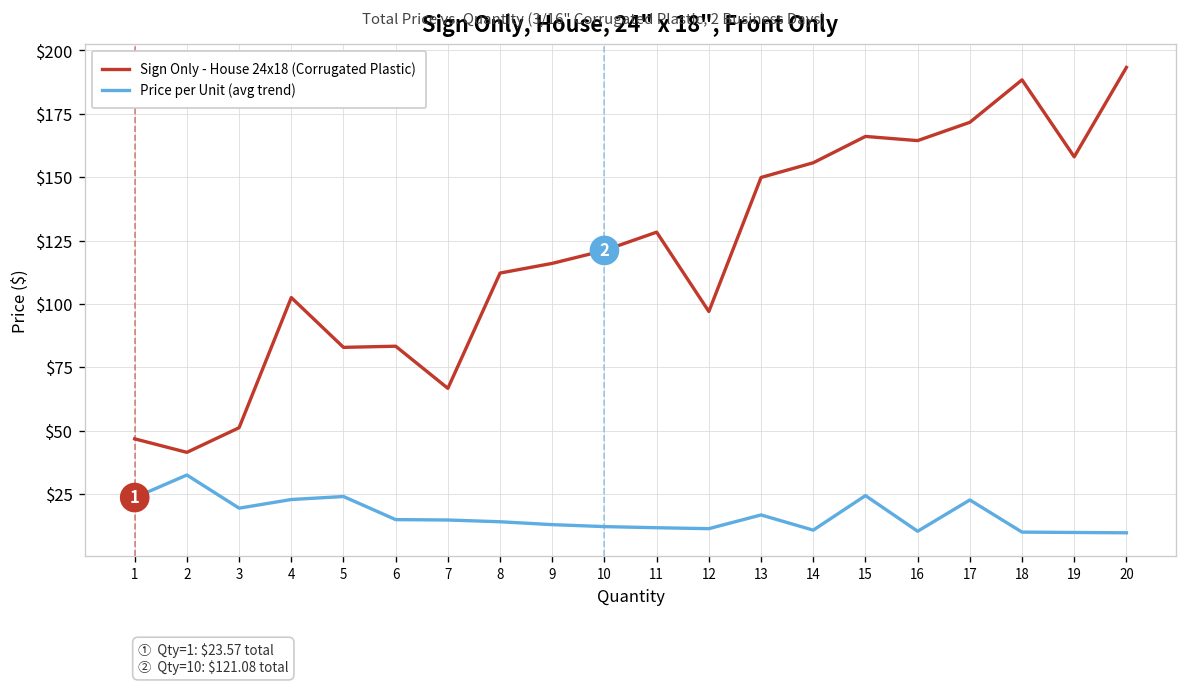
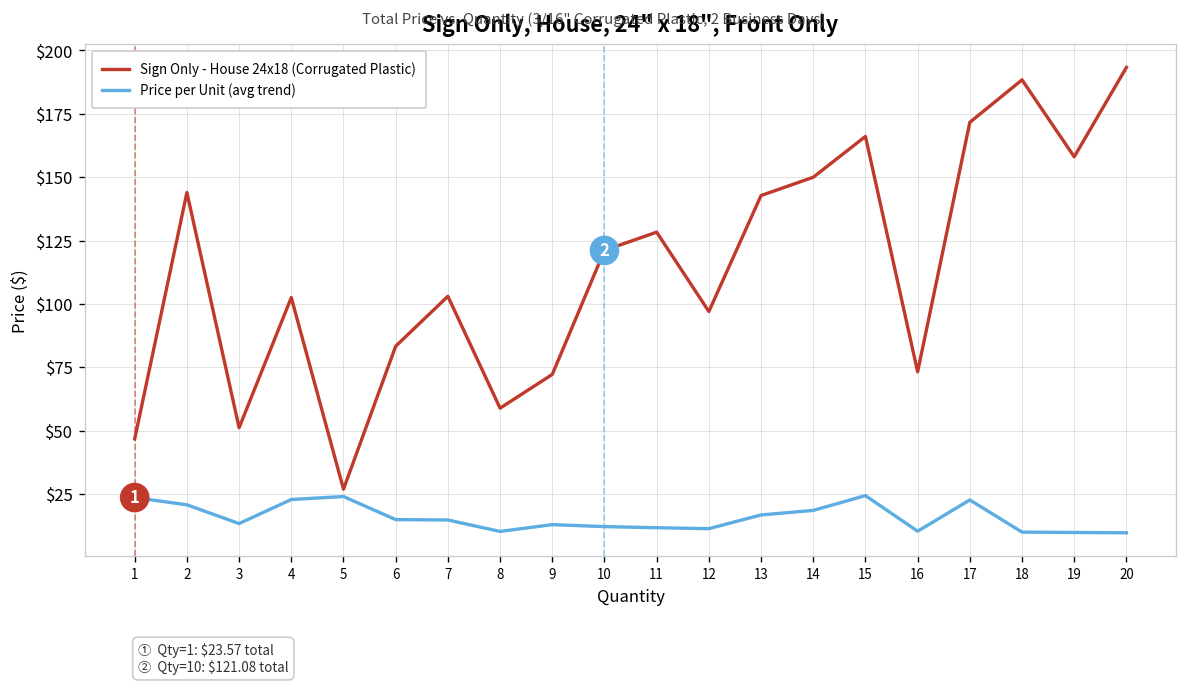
  {
    "Sign Only - House 24x18 (Corrugated Plastic)": {
      "1": "$47",
-     "2": "$41",
+     "2": "$144",
      "3": "$51",
      "4": "$102",
-     "5": "$83",
+     "5": "$27",
      "6": "$83",
-     "7": "$67",
-     "8": "$112",
-     "9": "$116",
+     "7": "$103",
+     "8": "$59",
+     "9": "$72",
      "11": "$128",
      "12": "$97",
-     "13": "$150",
-     "14": "$156",
+     "13": "$143",
+     "14": "$150",
      "15": "$166",
-     "16": "$164",
+     "16": "$73",
      "17": "$172",
      "18": "$188",
      "19": "$158",
      "20": "$193"
    },
    "Price per Unit (avg trend)": {
-     "2": "$32",
-     "3": "$19",
+     "2": "$21",
+     "3": "$13",
      "4": "$23",
      "5": "$24",
      "6": "$15",
      "7": "$15",
-     "8": "$14",
+     "8": "$10",
      "9": "$13",
      "10": "$12",
      "11": "$12",
      "12": "$11",
      "13": "$17",
-     "14": "$11",
+     "14": "$18",
      "15": "$24",
      "16": "$10",
      "17": "$23",
      "18": "$10",
      "19": "$10",
      "20": "$10"
    }
  }
